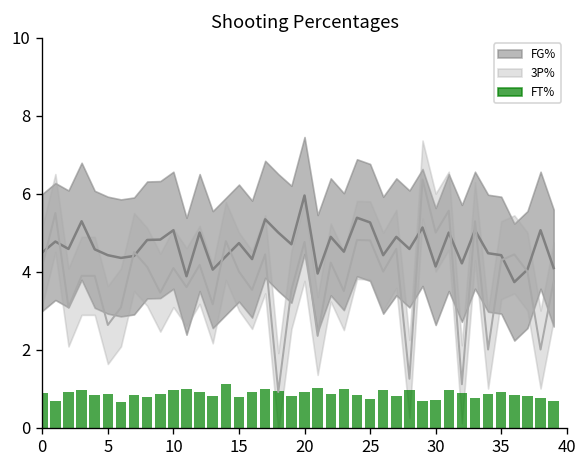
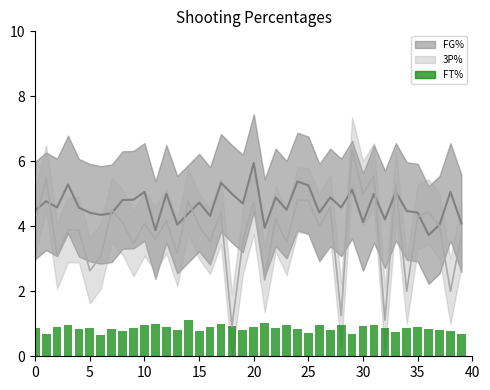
  {
    "FT%": {
      "0": 0.9,
      "5": 0.9,
      "10": 1.0,
      "15": 0.8,
      "20": 0.9,
      "25": 0.7,
-     "30": 0.7,
+     "30": 0.9,
      "35": 0.9
    }
  }
